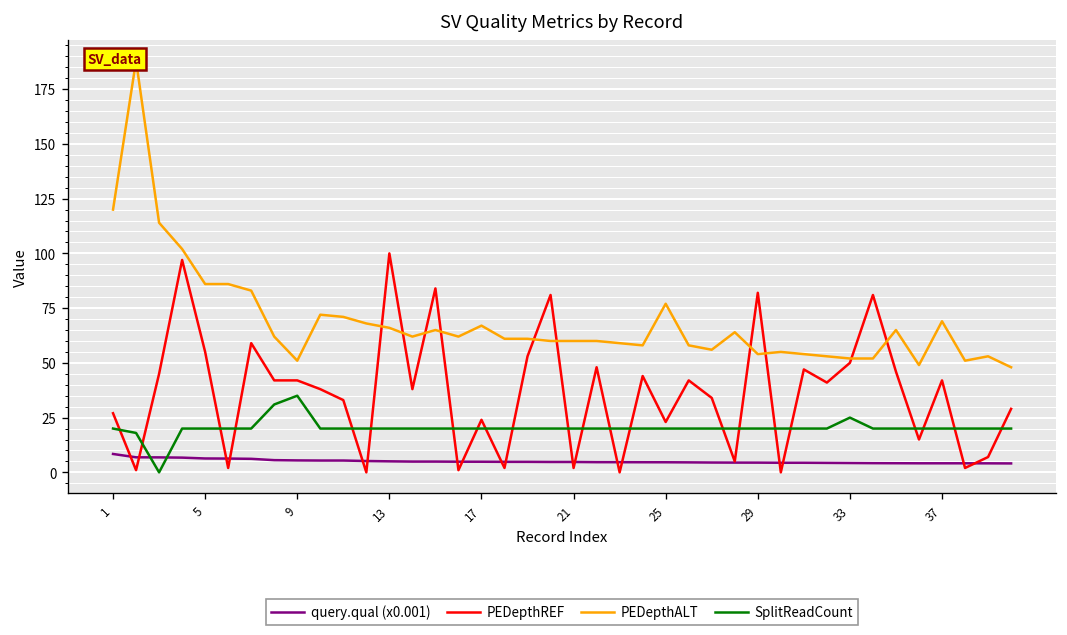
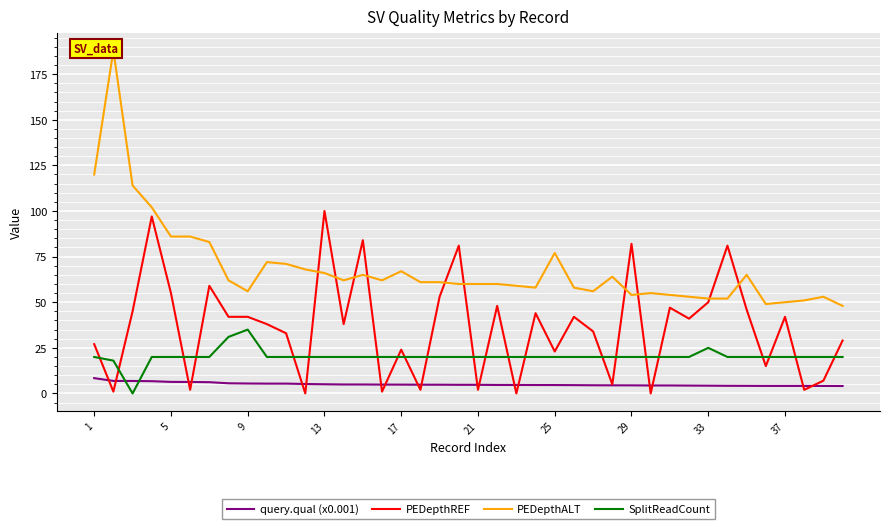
  {
    "query.qual (x0.001)": {
      "1": 8,
      "5": 6,
      "9": 5,
      "13": 5,
      "17": 5,
      "21": 5,
      "25": 5,
      "29": 4,
      "33": 4,
      "37": 4
    },
    "PEDepthREF": {
      "1": 27,
      "5": 55,
      "9": 42,
      "13": 100,
      "17": 24,
      "21": 2,
      "25": 23,
      "29": 82,
      "33": 50,
      "37": 42
    },
    "PEDepthALT": {
      "1": 120,
      "5": 86,
-     "9": 51,
+     "9": 56,
      "13": 66,
      "17": 67,
      "21": 60,
      "25": 77,
      "29": 54,
      "33": 52,
-     "37": 69
+     "37": 50
    },
    "SplitReadCount": {
      "1": 20,
      "5": 20,
      "9": 35,
      "13": 20,
      "17": 20,
      "21": 20,
      "25": 20,
      "29": 20,
      "33": 25,
      "37": 20
    }
  }
